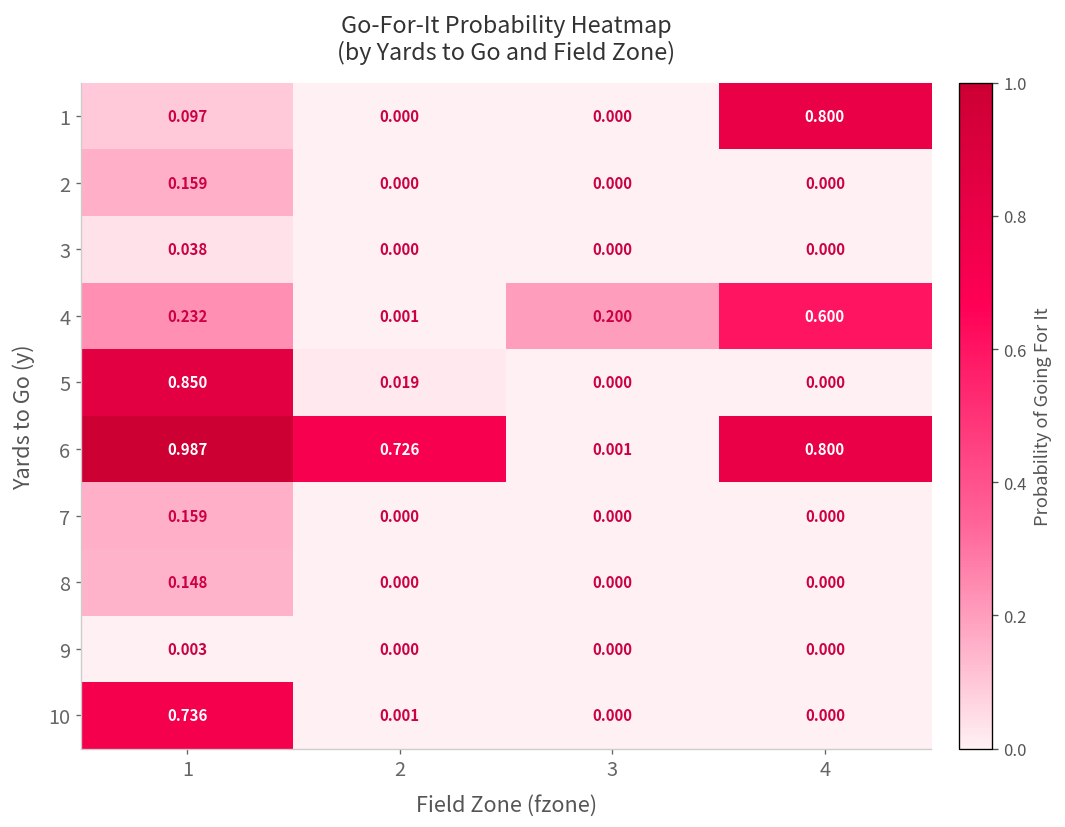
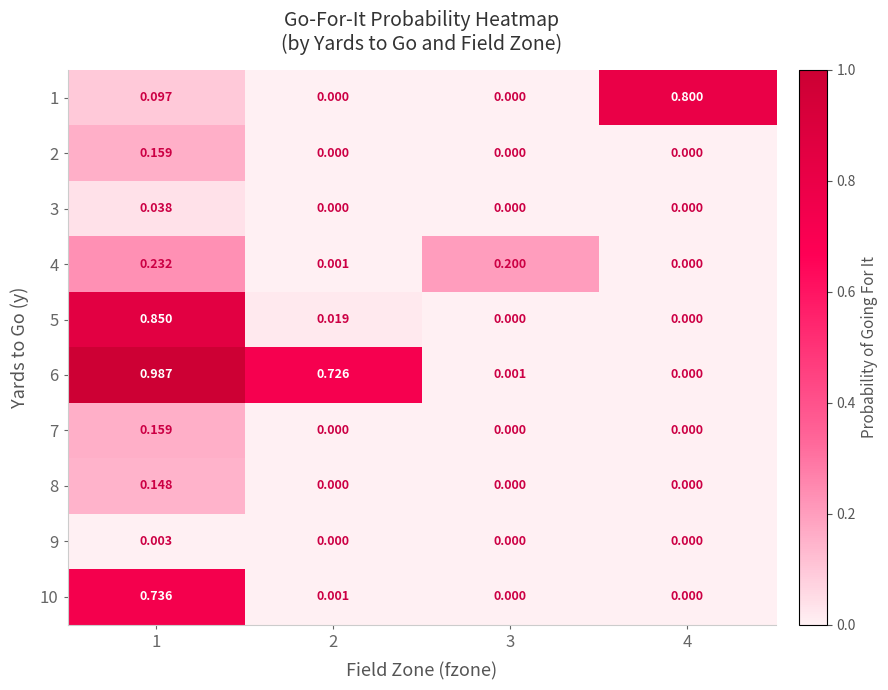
  {
    "1": {
      "1": 0.097,
      "2": 0.000,
      "3": 0.000,
      "4": 0.800
    },
    "2": {
      "1": 0.159,
      "2": 0.000,
      "3": 0.000,
      "4": 0.000
    },
    "3": {
      "1": 0.038,
      "2": 0.000,
      "3": 0.000,
      "4": 0.000
    },
    "4": {
      "1": 0.232,
      "2": 0.001,
      "3": 0.200,
-     "4": 0.600
+     "4": 0.000
    },
    "5": {
      "1": 0.850,
      "2": 0.019,
      "3": 0.000,
      "4": 0.000
    },
    "6": {
      "1": 0.987,
      "2": 0.726,
      "3": 0.001,
-     "4": 0.800
+     "4": 0.000
    },
    "7": {
      "1": 0.159,
      "2": 0.000,
      "3": 0.000,
      "4": 0.000
    },
    "8": {
      "1": 0.148,
      "2": 0.000,
      "3": 0.000,
      "4": 0.000
    },
    "9": {
      "1": 0.003,
      "2": 0.000,
      "3": 0.000,
      "4": 0.000
    },
    "10": {
      "1": 0.736,
      "2": 0.001,
      "3": 0.000,
      "4": 0.000
    }
  }
